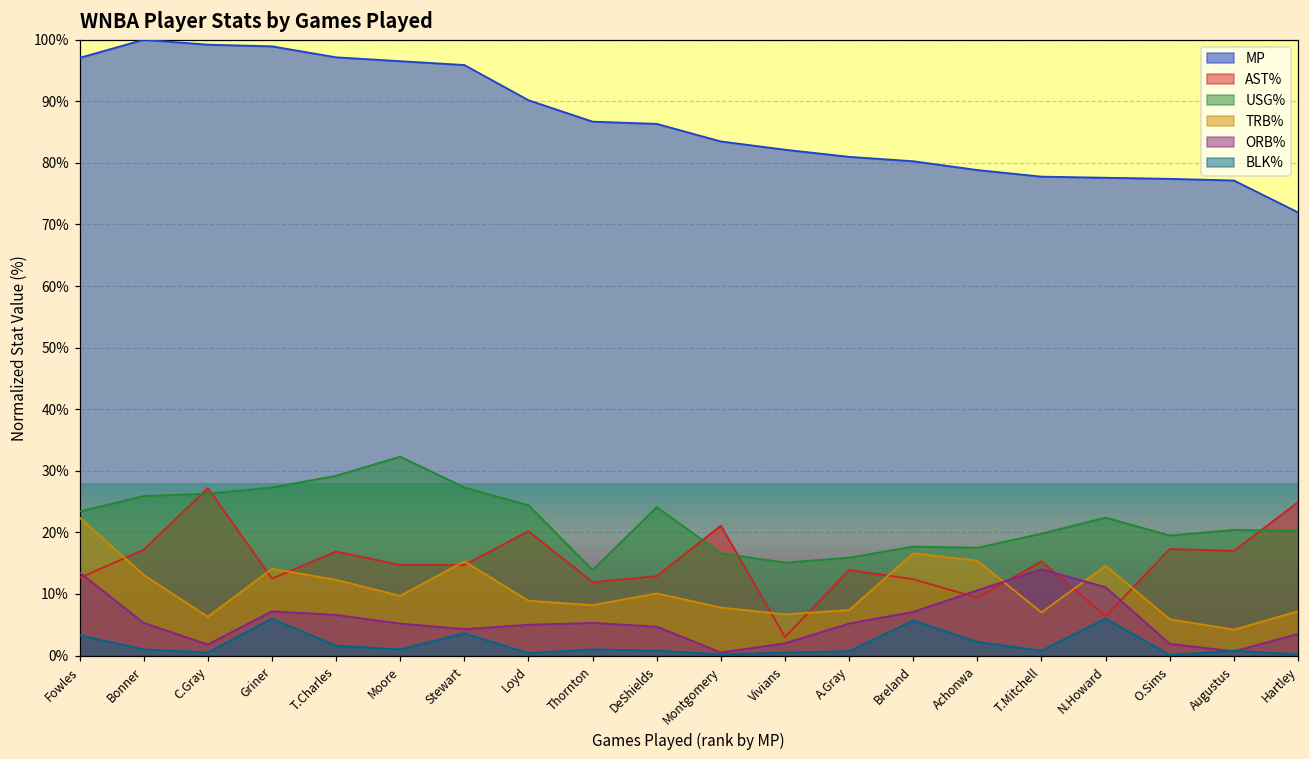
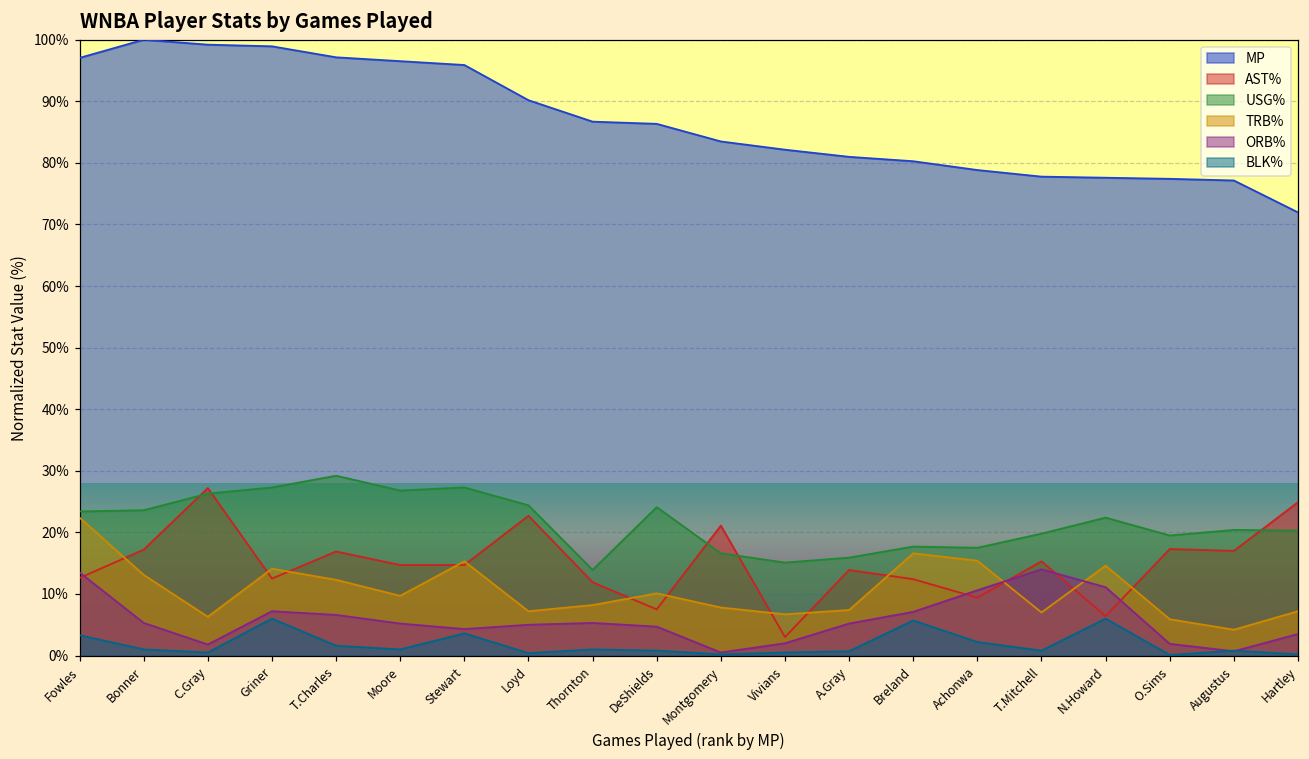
  {
    "MP": {
      "Fowles": "97%",
      "Bonner": "100%",
      "C.Gray": "99%",
      "Griner": "99%",
      "T.Charles": "97%",
      "Moore": "97%",
      "Stewart": "96%",
      "Loyd": "90%",
      "Thornton": "87%",
      "DeShields": "86%",
      "Montgomery": "83%",
      "Vivians": "82%",
      "A.Gray": "81%",
      "Breland": "80%",
      "Achonwa": "79%",
      "T.Mitchell": "78%",
      "N.Howard": "78%",
      "O.Sims": "77%",
      "Augustus": "77%",
      "Hartley": "72%"
    },
    "AST%": {
      "Fowles": "13%",
      "Bonner": "17%",
      "C.Gray": "27%",
      "Griner": "13%",
      "T.Charles": "17%",
      "Moore": "15%",
      "Stewart": "15%",
-     "Loyd": "20%",
+     "Loyd": "23%",
      "Thornton": "12%",
-     "DeShields": "13%",
+     "DeShields": "8%",
      "Montgomery": "21%",
      "Vivians": "3%",
      "A.Gray": "14%",
      "Breland": "12%",
      "Achonwa": "9%",
      "T.Mitchell": "15%",
      "O.Sims": "17%",
      "Augustus": "17%",
      "Hartley": "25%"
    },
    "USG%": {
      "Fowles": "23%",
-     "Bonner": "26%",
+     "Bonner": "24%",
      "C.Gray": "26%",
      "Griner": "27%",
      "T.Charles": "29%",
-     "Moore": "32%",
+     "Moore": "27%",
      "Stewart": "27%",
      "Loyd": "24%",
      "Thornton": "14%",
      "DeShields": "24%",
      "Montgomery": "17%",
      "Vivians": "15%",
      "A.Gray": "16%",
      "Breland": "18%",
      "Achonwa": "18%",
      "T.Mitchell": "20%",
      "N.Howard": "22%",
      "O.Sims": "20%",
      "Augustus": "20%",
      "Hartley": "20%"
    },
    "TRB%": {
      "Fowles": "22%",
      "Bonner": "13%",
      "C.Gray": "6%",
      "Griner": "14%",
      "T.Charles": "12%",
      "Moore": "10%",
      "Stewart": "15%",
-     "Loyd": "9%",
+     "Loyd": "7%",
      "Thornton": "8%",
      "DeShields": "10%",
      "Montgomery": "8%",
      "Vivians": "7%",
      "A.Gray": "7%",
      "Breland": "17%",
      "Achonwa": "15%",
      "T.Mitchell": "7%",
      "N.Howard": "15%",
      "O.Sims": "6%",
      "Augustus": "4%",
      "Hartley": "7%"
    },
    "ORB%": {
      "Fowles": "14%",
      "Bonner": "5%",
      "C.Gray": "2%",
      "Griner": "7%",
      "T.Charles": "7%",
      "Moore": "5%",
      "Stewart": "4%",
      "Loyd": "5%",
      "Thornton": "5%",
      "DeShields": "5%",
      "Vivians": "2%",
      "A.Gray": "5%",
      "Breland": "7%",
      "Achonwa": "11%",
      "T.Mitchell": "14%",
      "N.Howard": "11%",
      "O.Sims": "2%",
      "Hartley": "4%"
    },
    "BLK%": {
      "Fowles": "3%",
      "Bonner": "1%",
      "C.Gray": "1%",
      "Griner": "6%",
      "T.Charles": "2%",
      "Moore": "1%",
      "Stewart": "4%",
      "Loyd": "0%",
      "Thornton": "1%",
      "DeShields": "1%",
      "Vivians": "1%",
      "A.Gray": "1%",
      "Breland": "6%",
      "Achonwa": "2%",
      "T.Mitchell": "1%",
      "O.Sims": "0%",
      "Hartley": "0%"
    }
  }
